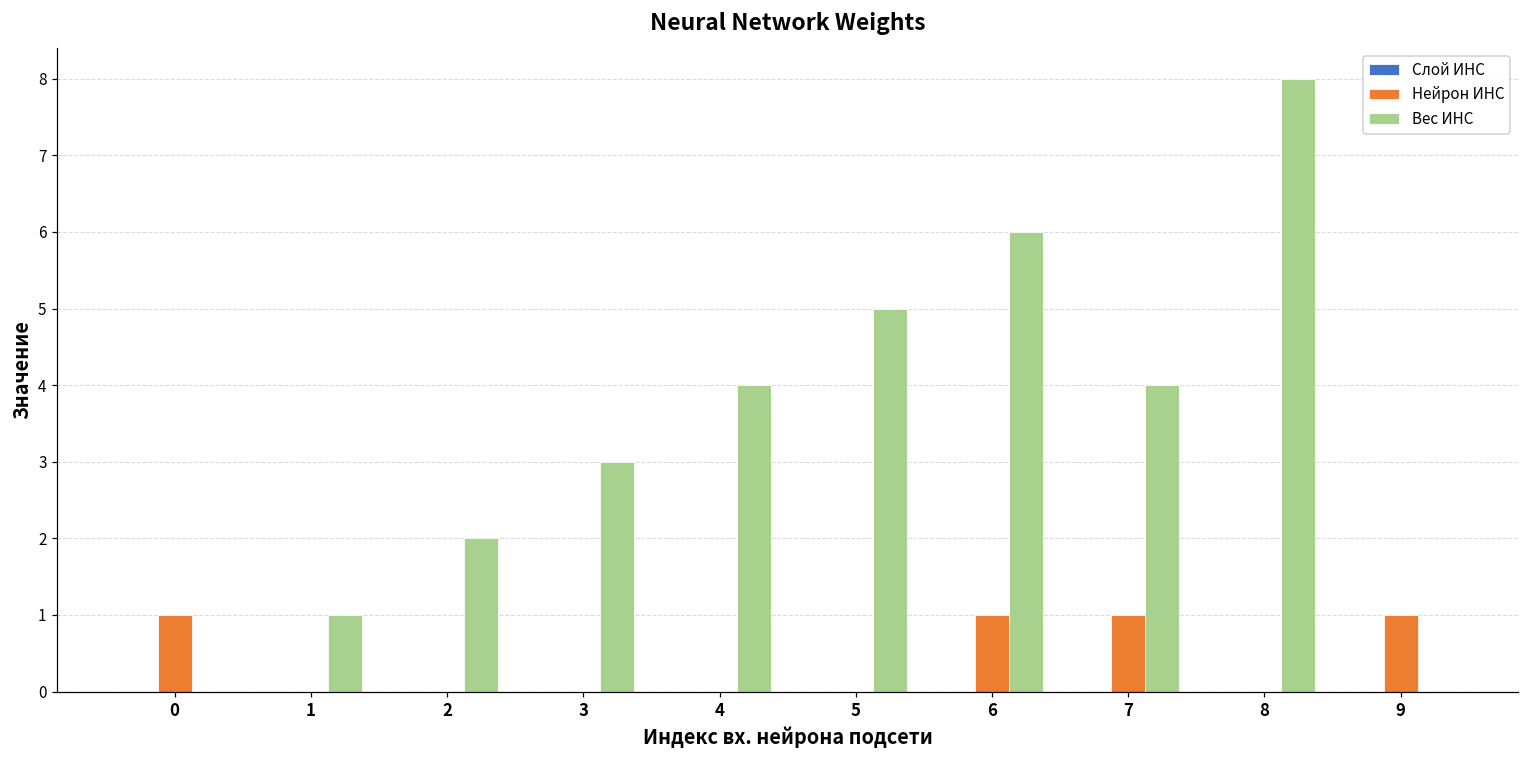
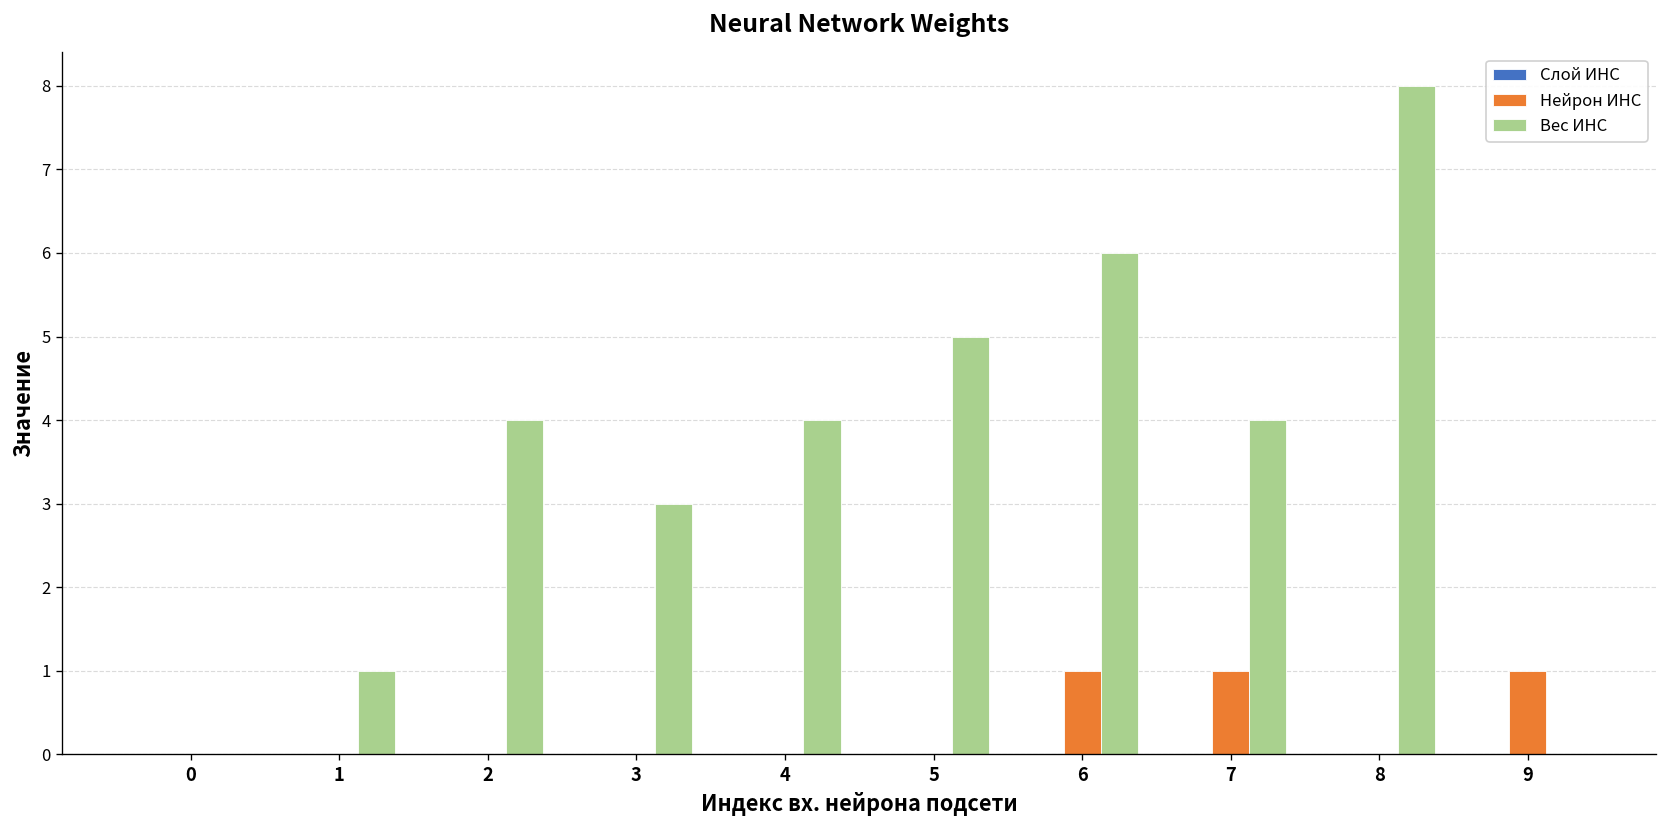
  {
    "Слой ИНС": {
      "0": 0,
      "1": 0,
      "2": 0,
      "3": 0,
      "4": 0,
      "5": 0,
      "6": 0,
      "7": 0,
      "8": 0,
      "9": 0
    },
    "Нейрон ИНС": {
-     "0": 1,
+     "0": 0,
      "1": 0,
      "2": 0,
      "3": 0,
      "4": 0,
      "5": 0,
      "6": 1,
      "7": 1,
      "8": 0,
      "9": 1
    },
    "Вес ИНС": {
      "0": 0,
      "1": 1,
-     "2": 2,
+     "2": 4,
      "3": 3,
      "4": 4,
      "5": 5,
      "6": 6,
      "7": 4,
      "8": 8,
      "9": 0
    }
  }
